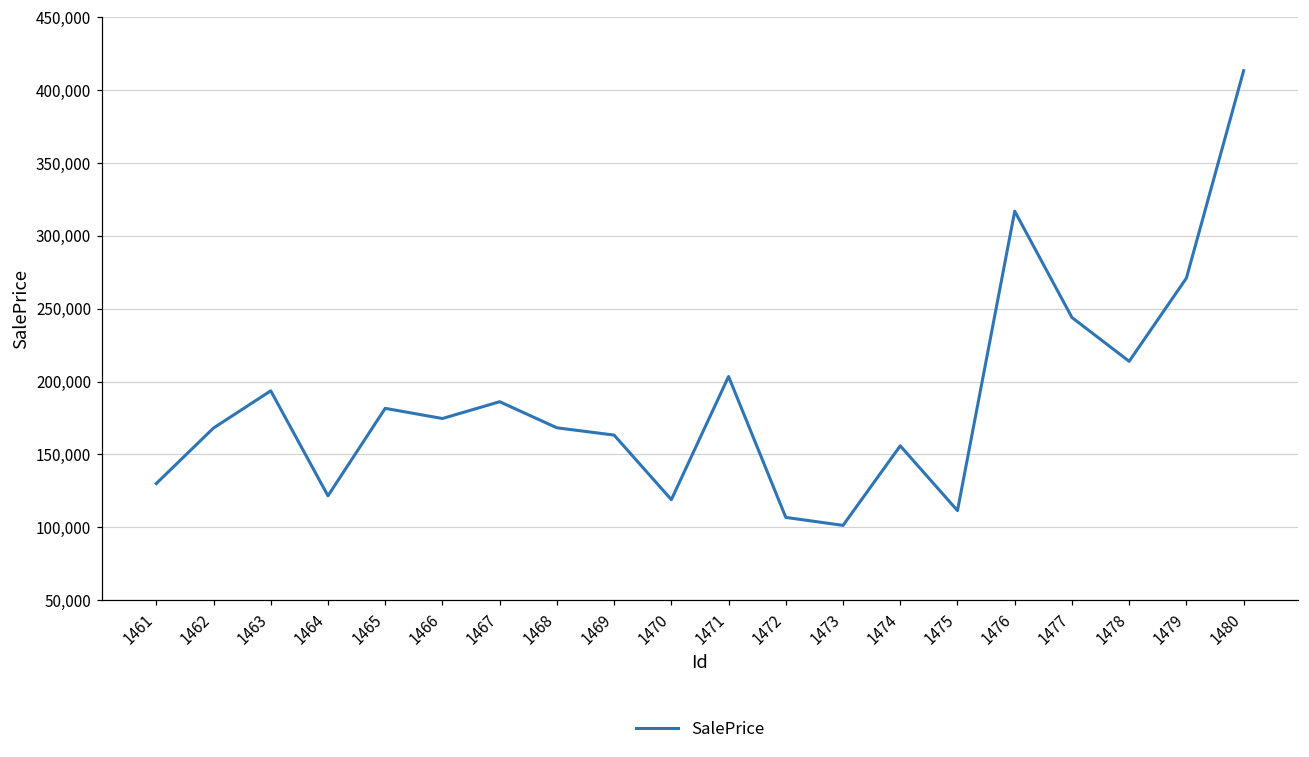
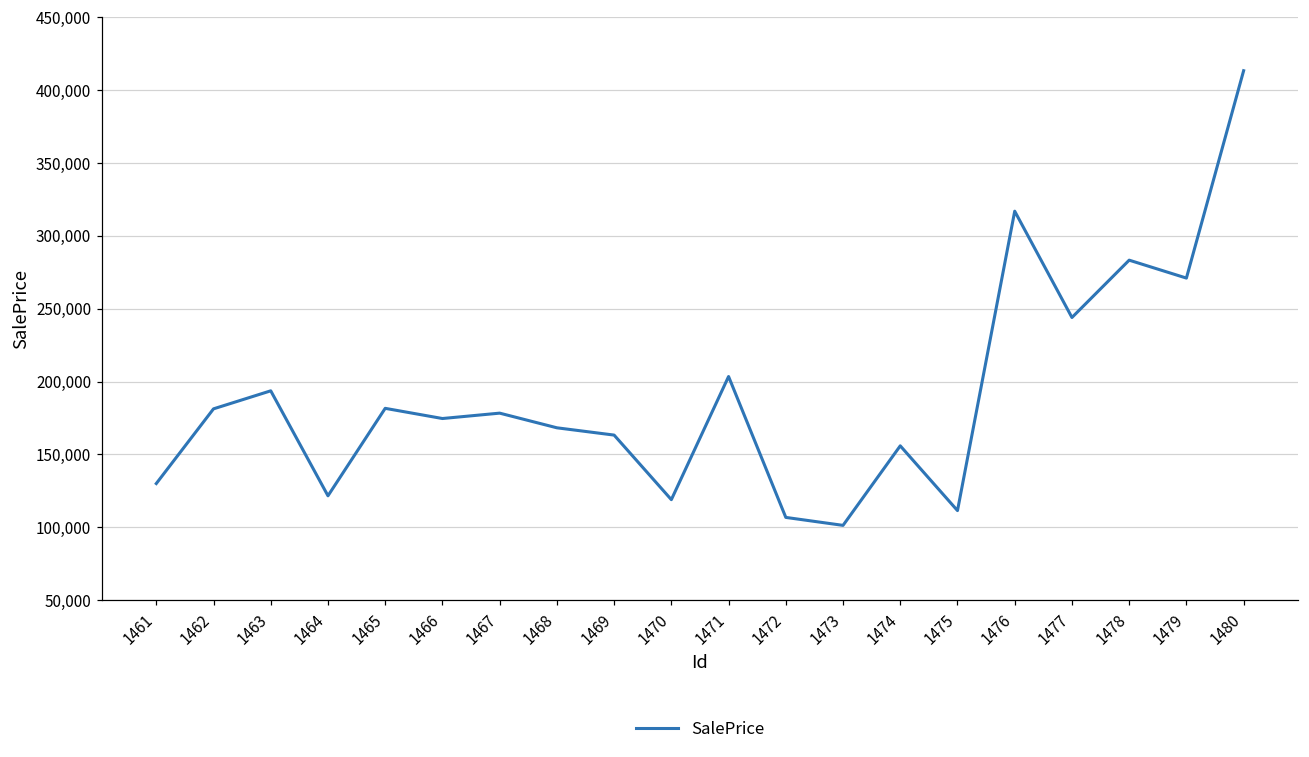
  {
    "1461": "130,000",
-   "1462": "168,000",
+   "1462": "181,000",
    "1463": "194,000",
    "1464": "122,000",
    "1465": "182,000",
    "1466": "175,000",
-   "1467": "186,000",
+   "1467": "178,000",
    "1468": "168,000",
    "1469": "163,000",
    "1470": "119,000",
    "1471": "203,000",
    "1472": "107,000",
    "1473": "101,000",
    "1474": "156,000",
    "1475": "112,000",
    "1476": "317,000",
    "1477": "244,000",
-   "1478": "214,000",
+   "1478": "283,000",
    "1479": "271,000",
    "1480": "413,000"
  }
